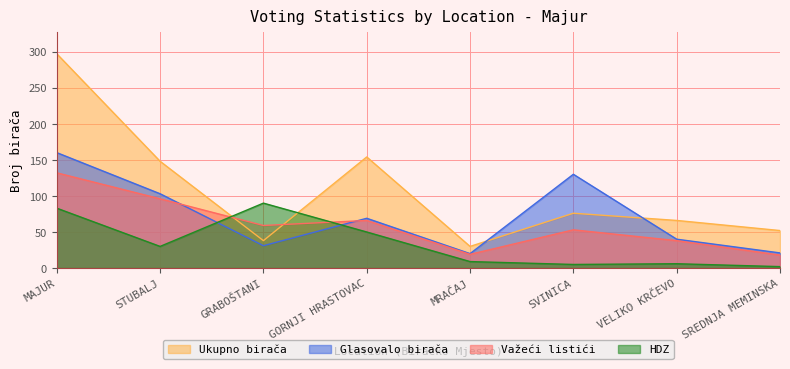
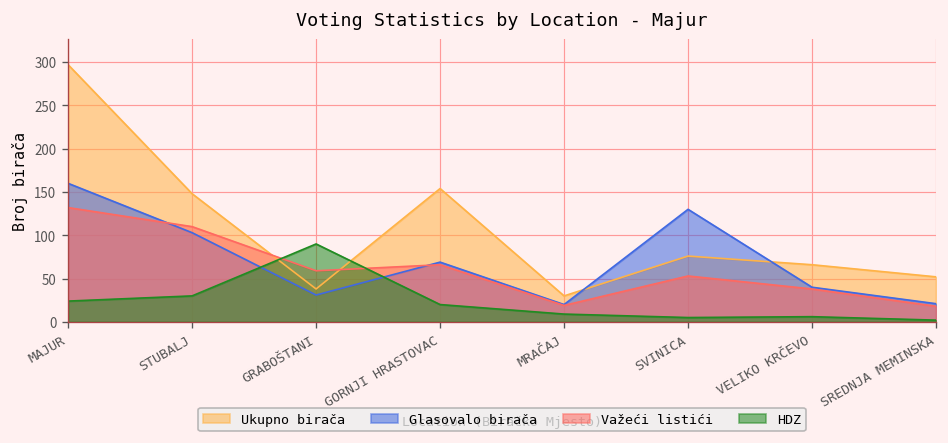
  {
    "Ukupno birača": {
      "MAJUR": 300,
      "STUBALJ": 150,
      "GRABOŠTANI": 40,
      "GORNJI HRASTOVAC": 150,
      "MRAČAJ": 30,
      "SVINICA": 80,
      "VELIKO KRČEVO": 70,
      "SREDNJA MEMINSKA": 50
    },
    "Glasovalo birača": {
      "MAJUR": 160,
      "STUBALJ": 100,
      "GRABOŠTANI": 30,
      "SVINICA": 130
    },
    "Važeći listići": {
      "MAJUR": 130,
-     "STUBALJ": 100,
+     "STUBALJ": 110,
      "GRABOŠTANI": 60,
      "SVINICA": 50
    },
    "HDZ": {
-     "MAJUR": 80,
+     "MAJUR": 20,
      "STUBALJ": 30,
      "GRABOŠTANI": 90,
-     "GORNJI HRASTOVAC": 50,
+     "GORNJI HRASTOVAC": 20,
      "MRAČAJ": 10,
      "SVINICA": 10,
      "VELIKO KRČEVO": 10,
      "SREDNJA MEMINSKA": 0
    }
  }
